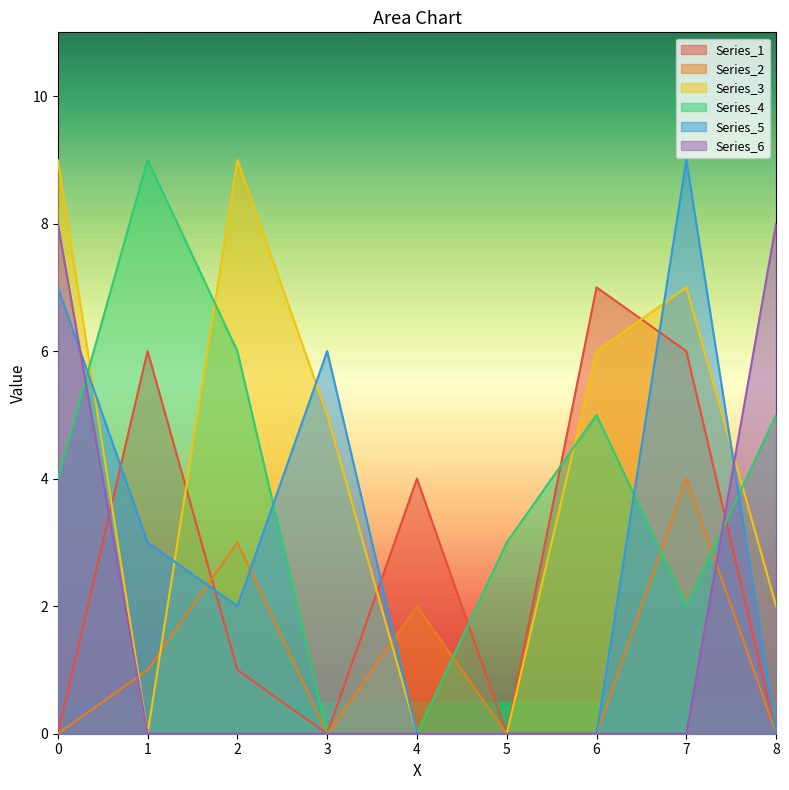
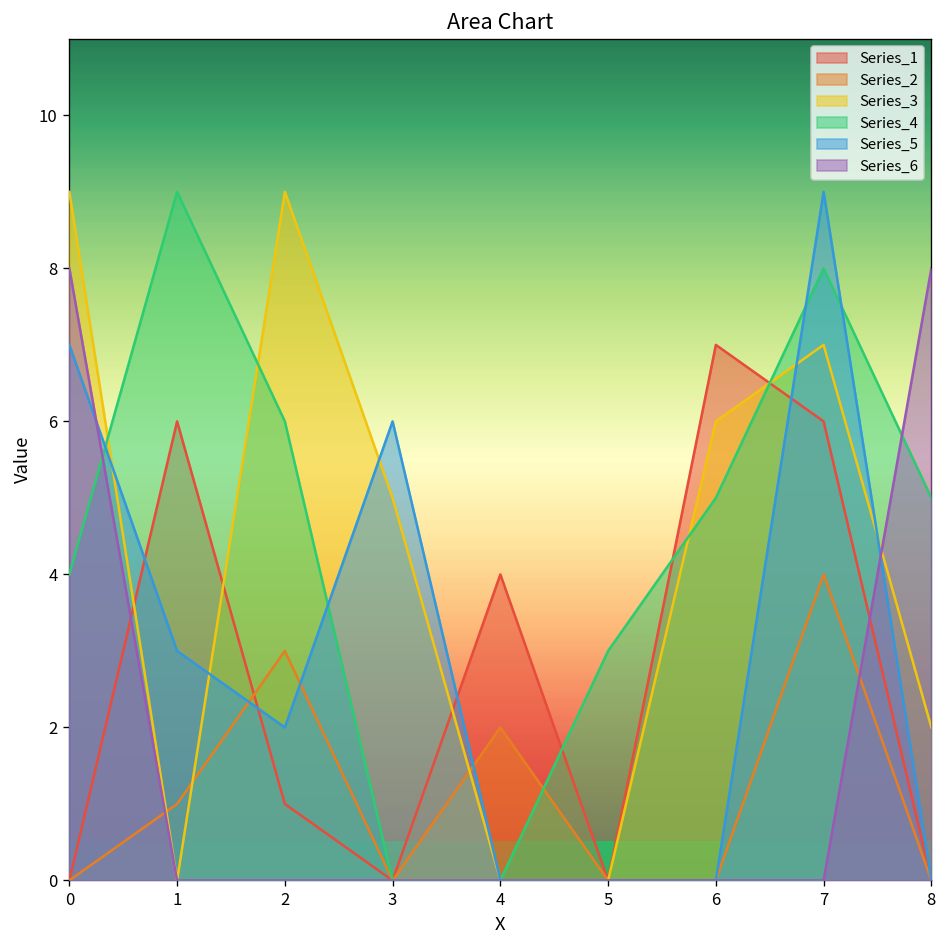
  {
    "Series_4": {
      "0": 4,
      "1": 9,
      "2": 6,
      "5": 3,
      "6": 5,
-     "7": 2,
+     "7": 8,
      "8": 5
    },
    "Series_5": {
      "0": 7,
      "1": 3,
      "2": 2,
      "3": 6,
      "7": 9
    },
    "Series_6": {
      "0": 8,
      "8": 8
    }
  }
